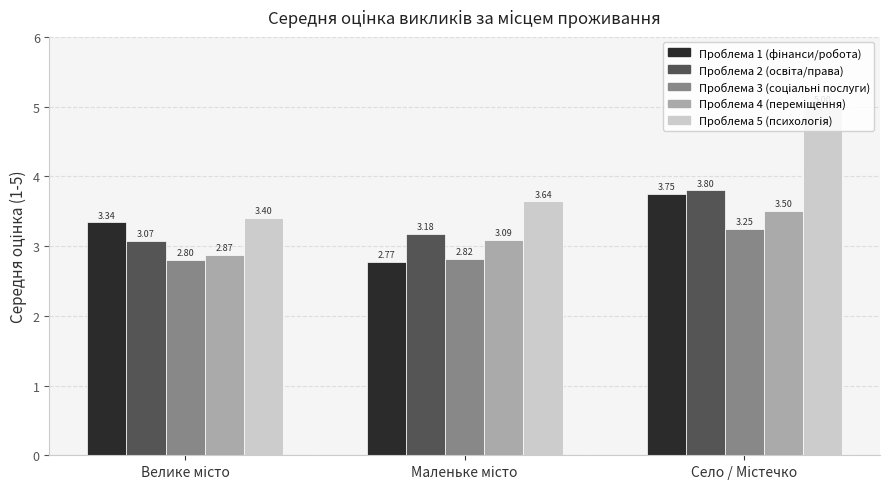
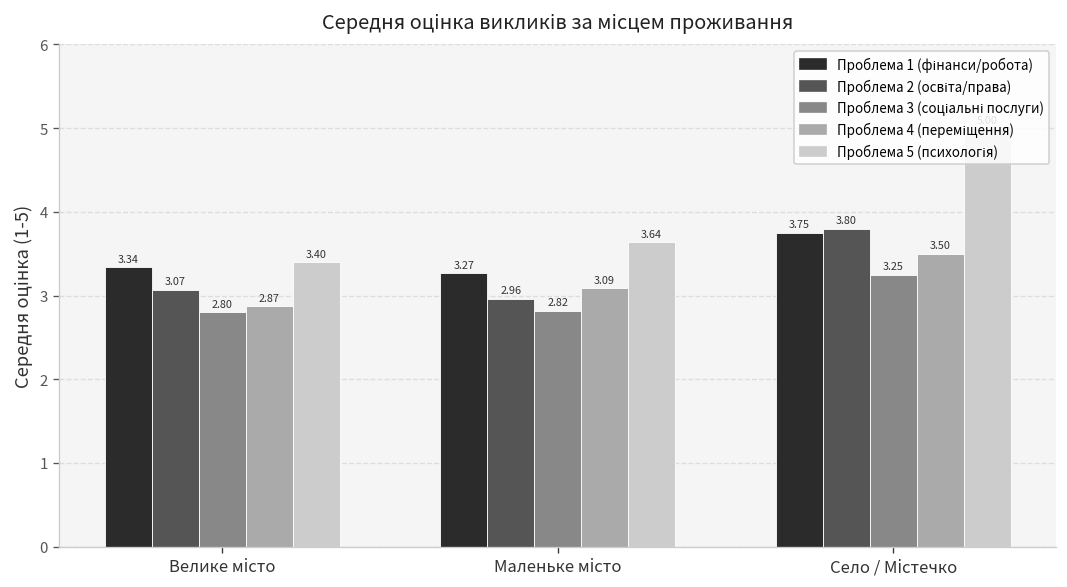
  {
    "Проблема 1 (фінанси/робота)": {
      "Велике місто": 3.34,
-     "Маленьке місто": 2.77,
+     "Маленьке місто": 3.27,
      "Село / Містечко": 3.75
    },
    "Проблема 2 (освіта/права)": {
      "Велике місто": 3.07,
-     "Маленьке місто": 3.18,
+     "Маленьке місто": 2.96,
      "Село / Містечко": 3.80
    }
  }
